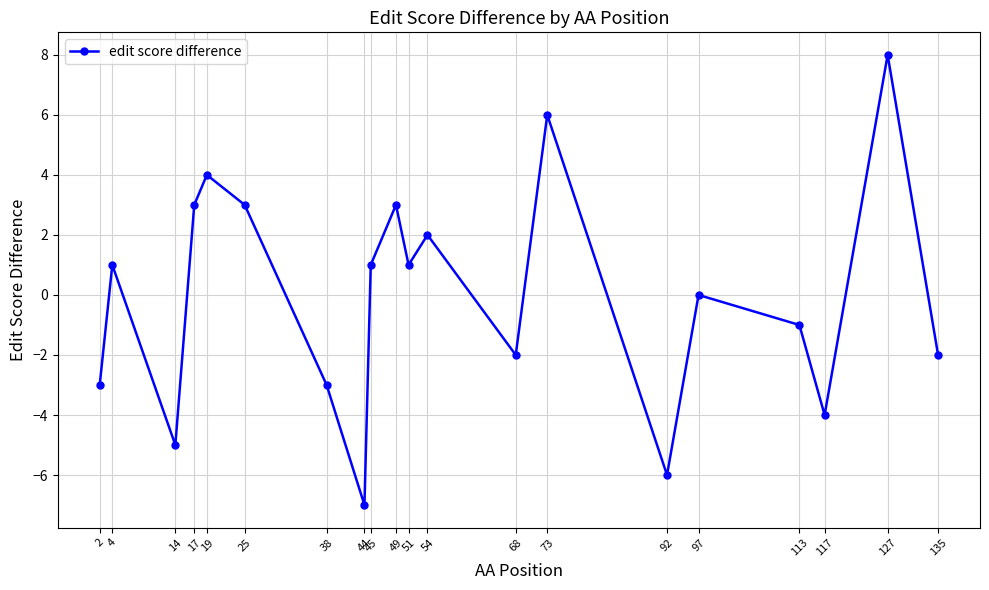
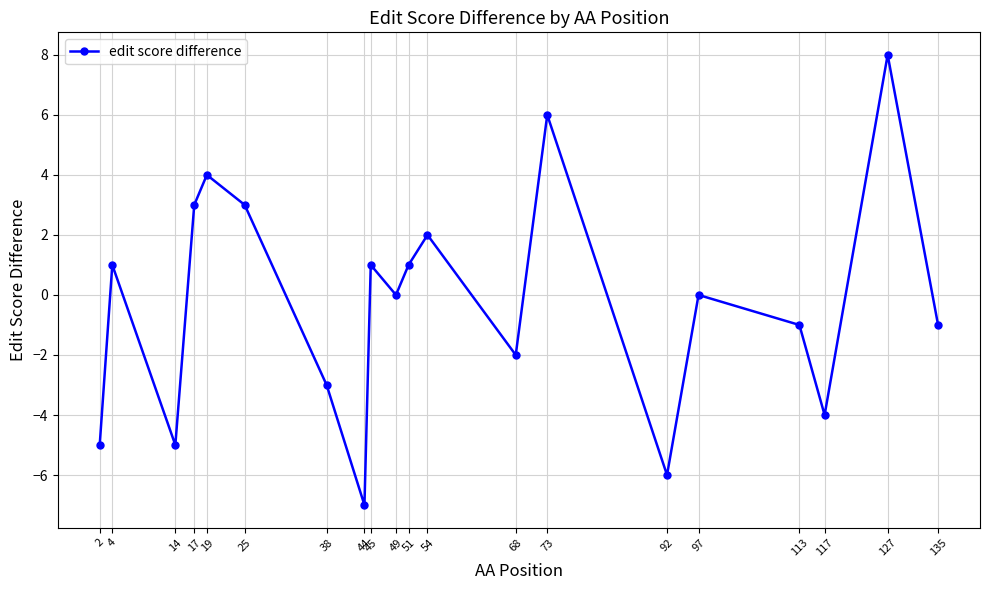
  {
-   "2": -3,
+   "2": -5,
    "4": 1,
    "14": -5,
    "17": 3,
    "19": 4,
    "25": 3,
    "38": -3,
    "44": -7,
    "45": 1,
-   "49": 3,
+   "49": 0,
    "51": 1,
    "54": 2,
    "68": -2,
    "73": 6,
    "92": -6,
    "97": 0,
    "113": -1,
    "117": -4,
    "127": 8,
-   "135": -2
+   "135": -1
  }
